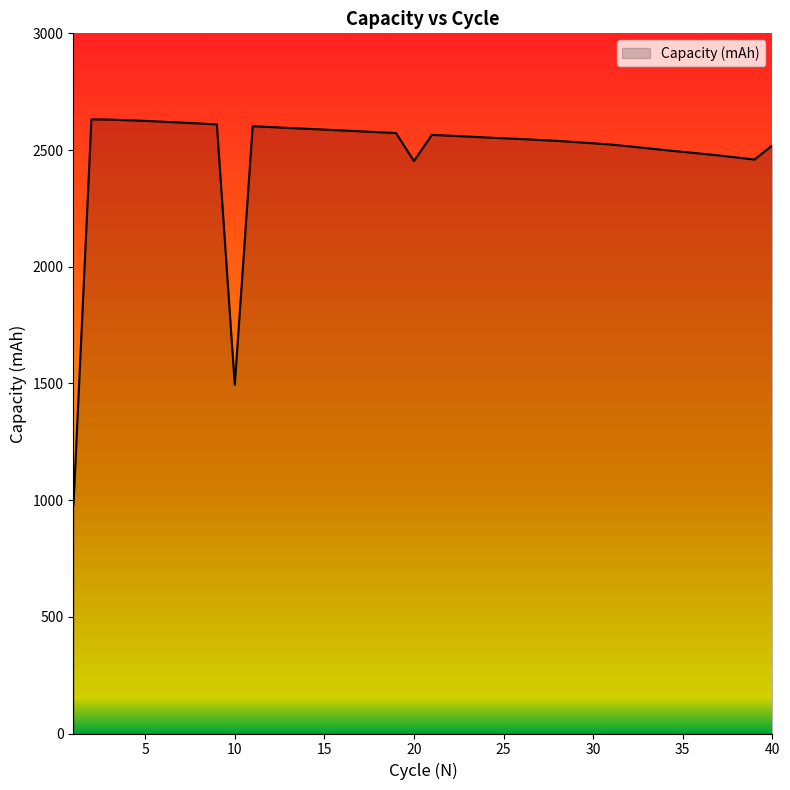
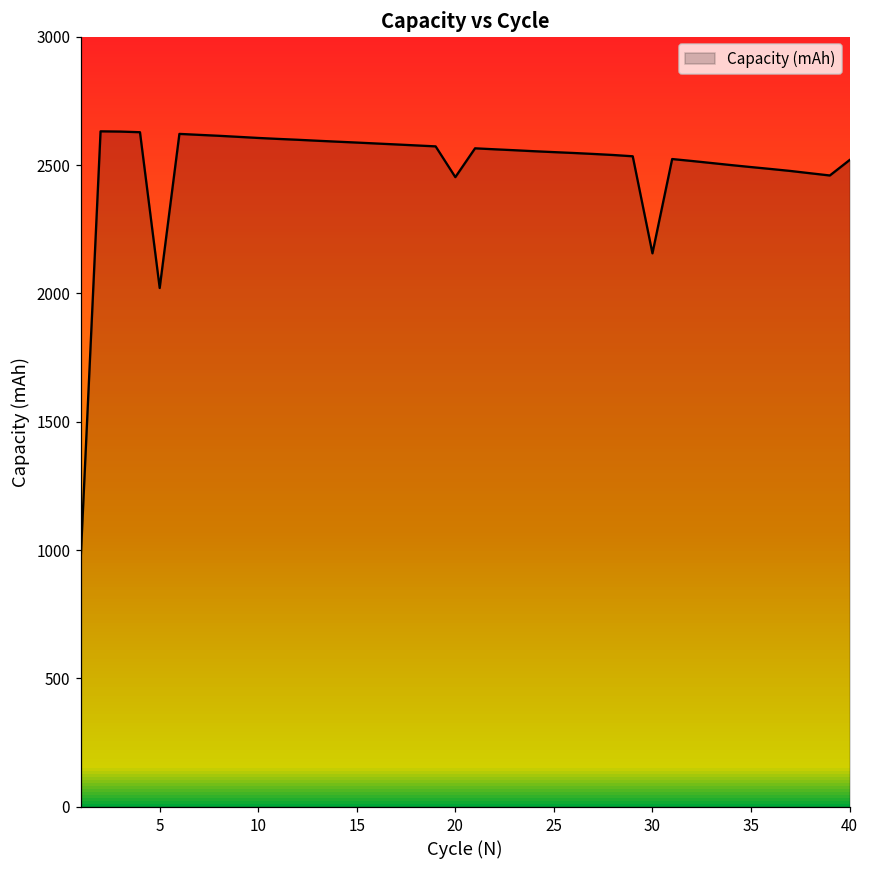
  {
-   "5": 2620,
-   "10": 1490,
+   "5": 2020,
+   "10": 2610,
    "15": 2590,
    "20": 2450,
    "25": 2550,
-   "30": 2530,
+   "30": 2160,
    "35": 2490,
    "40": 2520
  }
